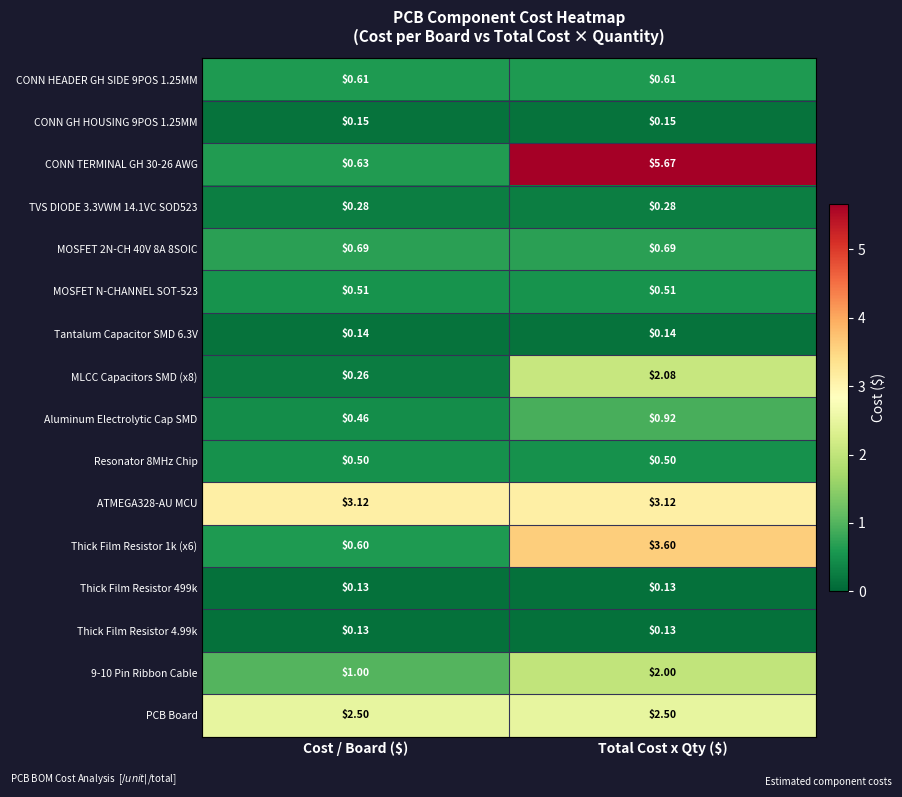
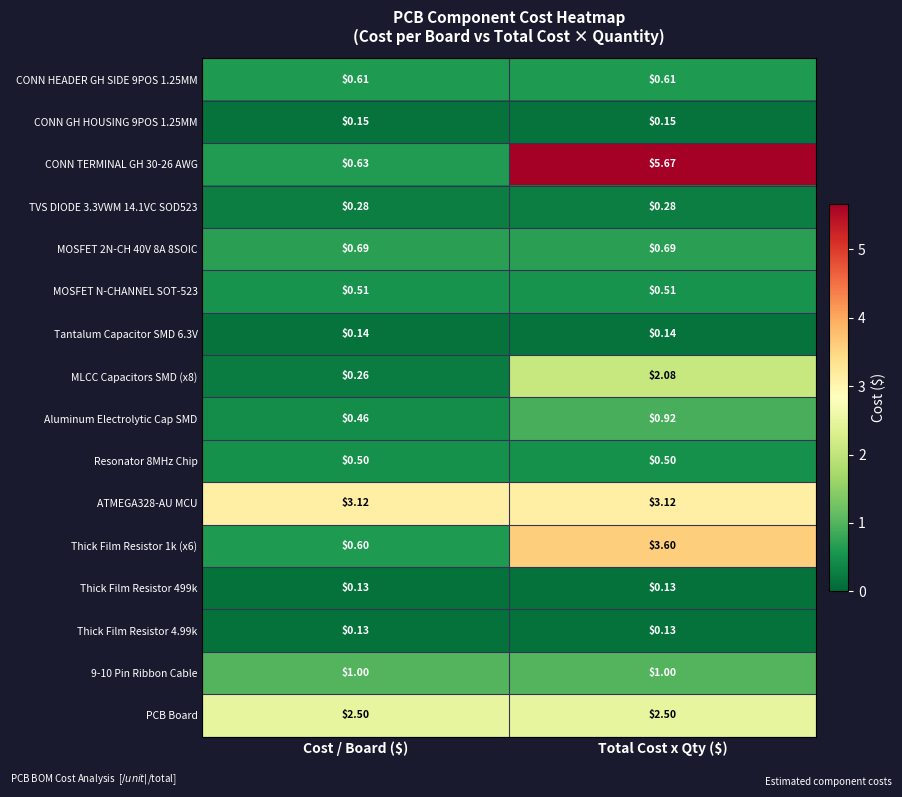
  {
    "CONN HEADER GH SIDE 9POS 1.25MM": {
      "Cost / Board ($)": "$0.61",
      "Total Cost x Qty ($)": "$0.61"
    },
    "CONN GH HOUSING 9POS 1.25MM": {
      "Cost / Board ($)": "$0.15",
      "Total Cost x Qty ($)": "$0.15"
    },
    "CONN TERMINAL GH 30-26 AWG": {
      "Cost / Board ($)": "$0.63",
      "Total Cost x Qty ($)": "$5.67"
    },
    "TVS DIODE 3.3VWM 14.1VC SOD523": {
      "Cost / Board ($)": "$0.28",
      "Total Cost x Qty ($)": "$0.28"
    },
    "MOSFET 2N-CH 40V 8A 8SOIC": {
      "Cost / Board ($)": "$0.69",
      "Total Cost x Qty ($)": "$0.69"
    },
    "MOSFET N-CHANNEL SOT-523": {
      "Cost / Board ($)": "$0.51",
      "Total Cost x Qty ($)": "$0.51"
    },
    "Tantalum Capacitor SMD 6.3V": {
      "Cost / Board ($)": "$0.14",
      "Total Cost x Qty ($)": "$0.14"
    },
    "MLCC Capacitors SMD (x8)": {
      "Cost / Board ($)": "$0.26",
      "Total Cost x Qty ($)": "$2.08"
    },
    "Aluminum Electrolytic Cap SMD": {
      "Cost / Board ($)": "$0.46",
      "Total Cost x Qty ($)": "$0.92"
    },
    "Resonator 8MHz Chip": {
      "Cost / Board ($)": "$0.50",
      "Total Cost x Qty ($)": "$0.50"
    },
    "ATMEGA328-AU MCU": {
      "Cost / Board ($)": "$3.12",
      "Total Cost x Qty ($)": "$3.12"
    },
    "Thick Film Resistor 1k (x6)": {
      "Cost / Board ($)": "$0.60",
      "Total Cost x Qty ($)": "$3.60"
    },
    "Thick Film Resistor 499k": {
      "Cost / Board ($)": "$0.13",
      "Total Cost x Qty ($)": "$0.13"
    },
    "Thick Film Resistor 4.99k": {
      "Cost / Board ($)": "$0.13",
      "Total Cost x Qty ($)": "$0.13"
    },
    "9-10 Pin Ribbon Cable": {
      "Cost / Board ($)": "$1.00",
-     "Total Cost x Qty ($)": "$2.00"
+     "Total Cost x Qty ($)": "$1.00"
    },
    "PCB Board": {
      "Cost / Board ($)": "$2.50",
      "Total Cost x Qty ($)": "$2.50"
    }
  }
